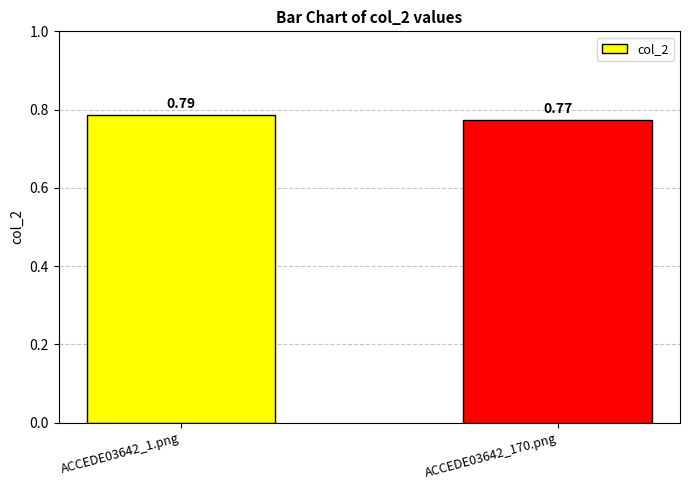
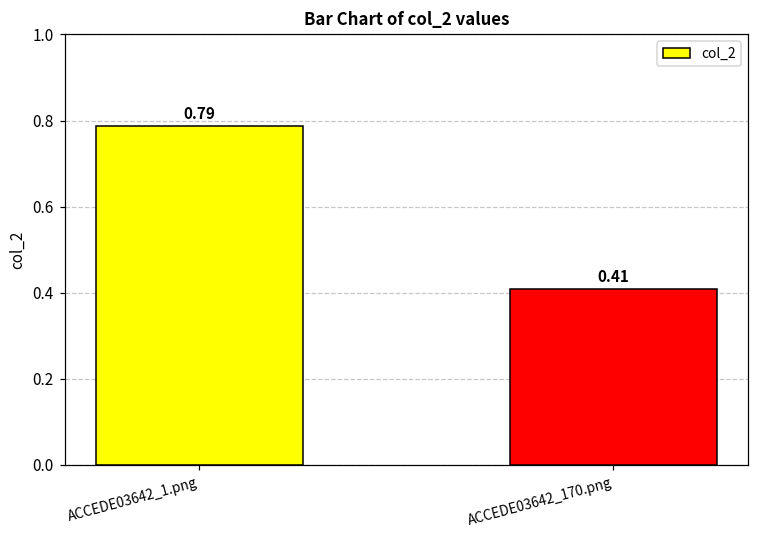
  {
    "ACCEDE03642_1.png": 0.79,
-   "ACCEDE03642_170.png": 0.77
+   "ACCEDE03642_170.png": 0.41
  }
